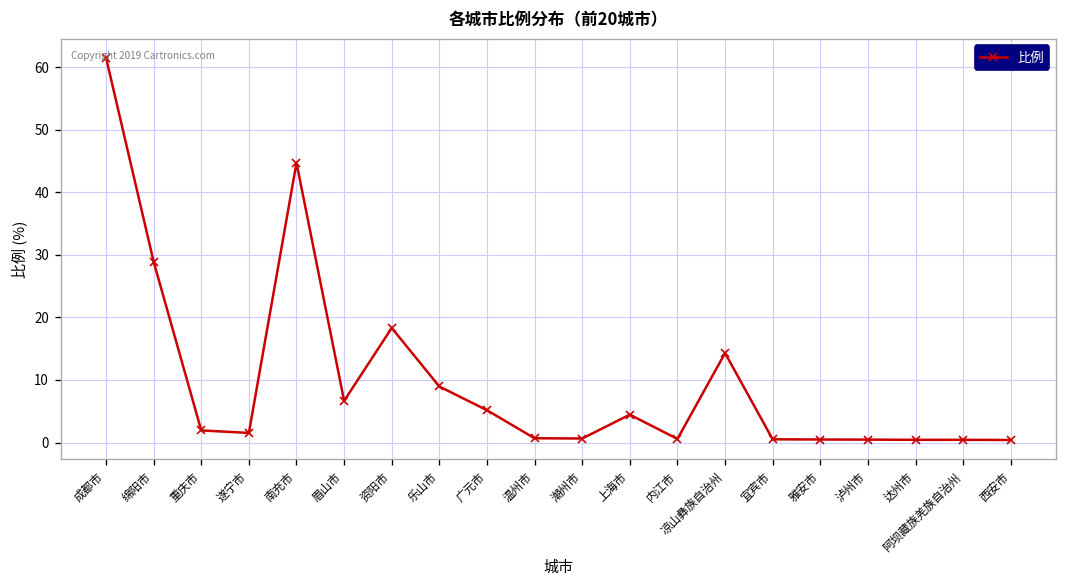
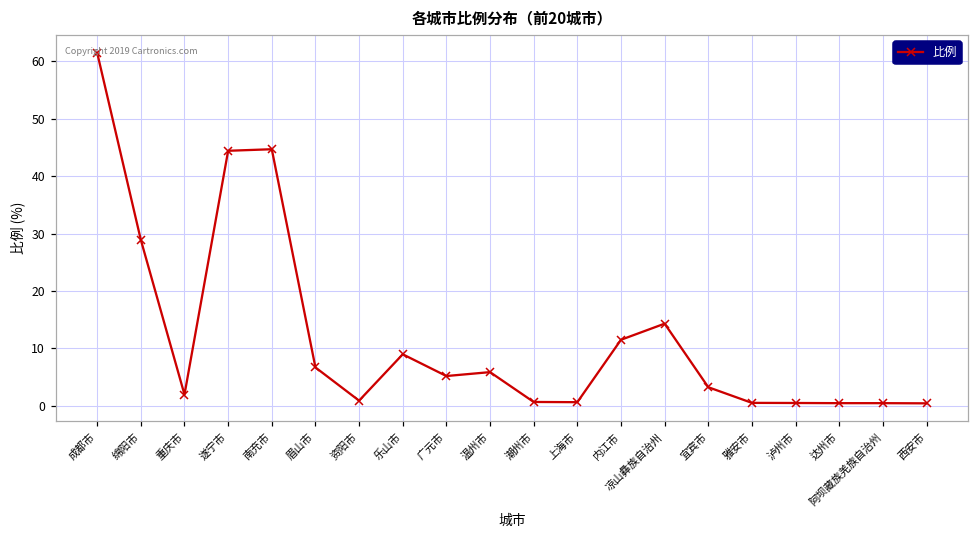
  {
    "绵阳市": 29,
    "重庆市": 2,
-   "遂宁市": 2,
+   "遂宁市": 44,
    "南充市": 45,
    "眉山市": 7,
-   "资阳市": 18,
+   "资阳市": 1,
    "乐山市": 9,
    "广元市": 5,
-   "温州市": 1,
+   "温州市": 6,
    "潮州市": 1,
-   "上海市": 4,
-   "内江市": 1,
+   "上海市": 1,
+   "内江市": 11,
    "凉山彝族自治州": 14,
-   "宜宾市": 1,
+   "宜宾市": 3,
    "雅安市": 0,
    "泸州市": 0,
    "达州市": 0,
    "阿坝藏族羌族自治州": 0,
    "西安市": 0
  }
